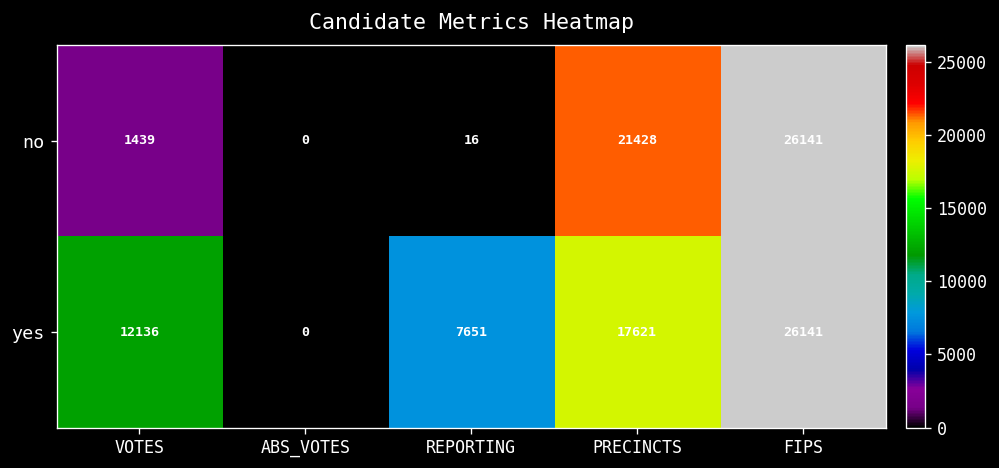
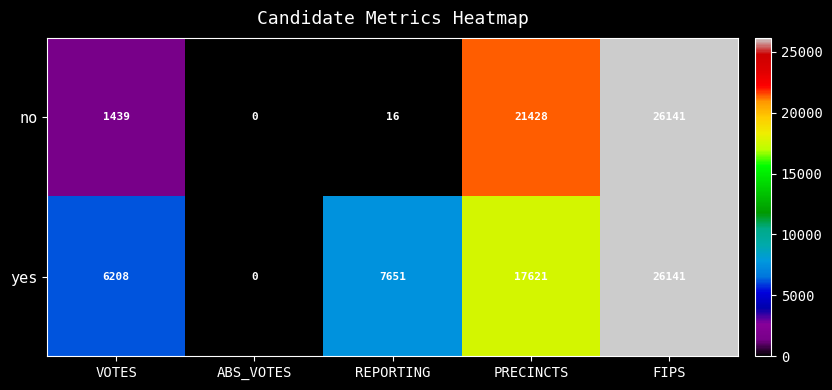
  {
    "no": {
      "VOTES": 1439,
      "ABS_VOTES": 0,
      "REPORTING": 16,
      "PRECINCTS": 21428,
      "FIPS": 26141
    },
    "yes": {
-     "VOTES": 12136,
+     "VOTES": 6208,
      "ABS_VOTES": 0,
      "REPORTING": 7651,
      "PRECINCTS": 17621,
      "FIPS": 26141
    }
  }
